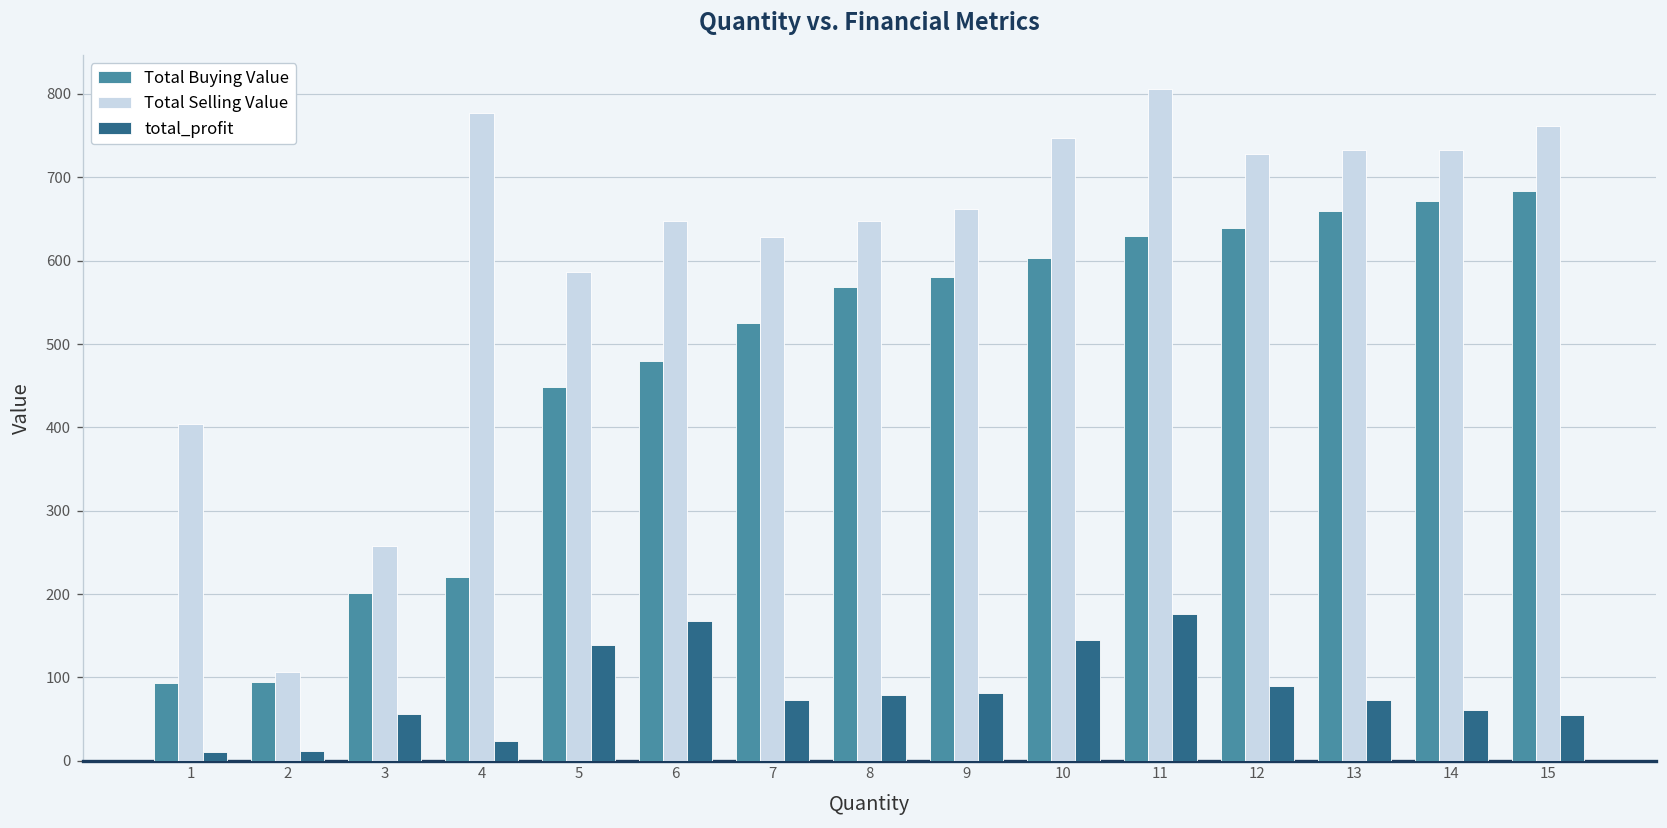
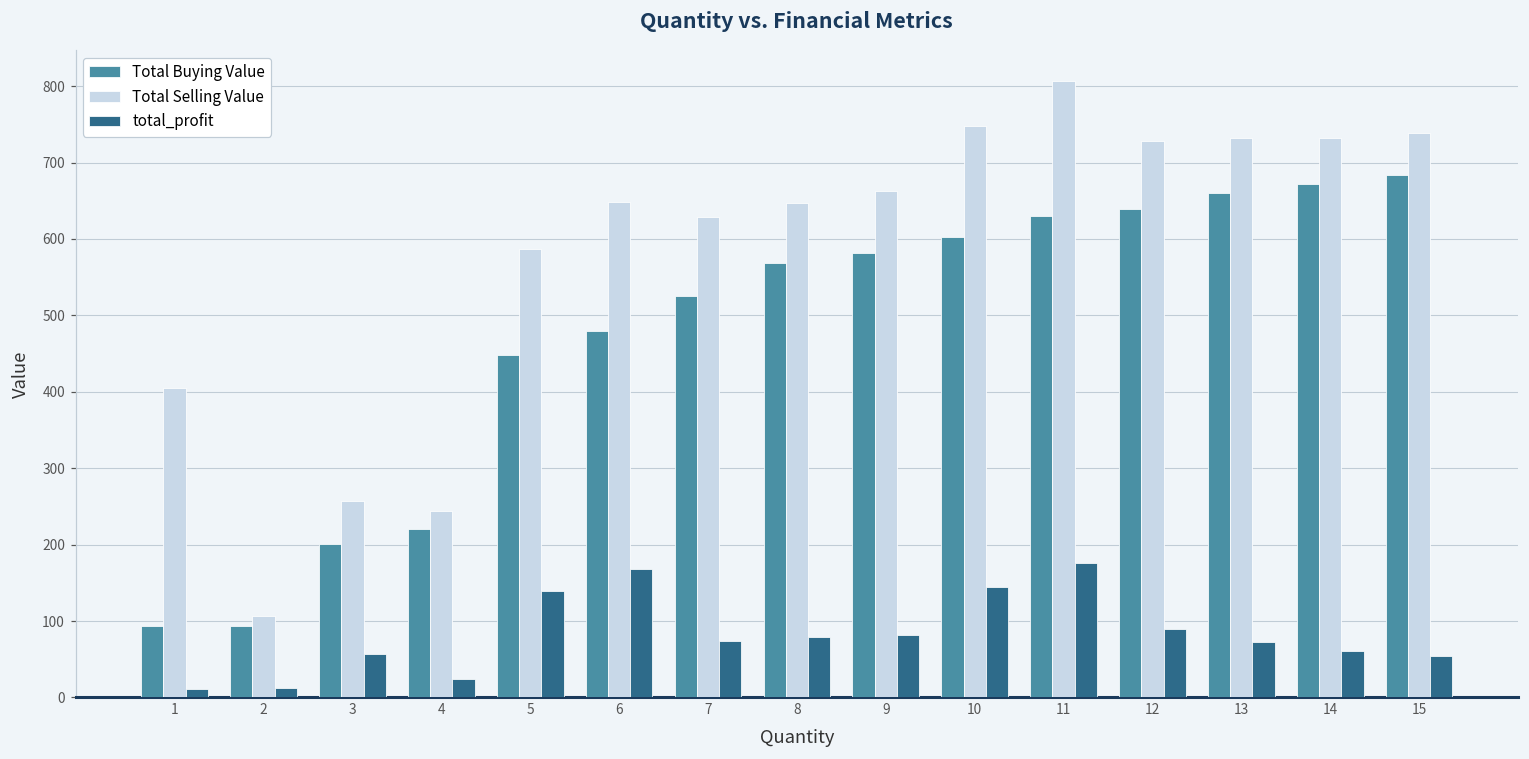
  {
    "Total Selling Value": {
      "1": 400,
      "2": 110,
      "3": 260,
-     "4": 780,
+     "4": 240,
      "5": 590,
      "6": 650,
      "7": 630,
      "8": 650,
      "9": 660,
      "10": 750,
      "11": 810,
      "12": 730,
      "13": 730,
      "14": 730,
-     "15": 760
+     "15": 740
    }
  }
